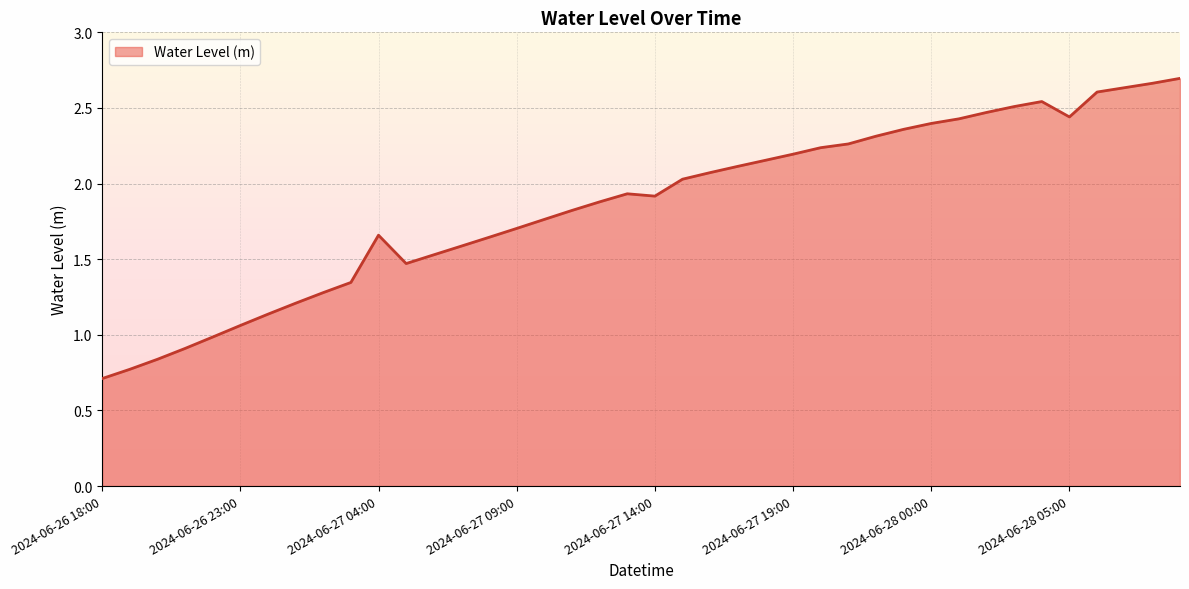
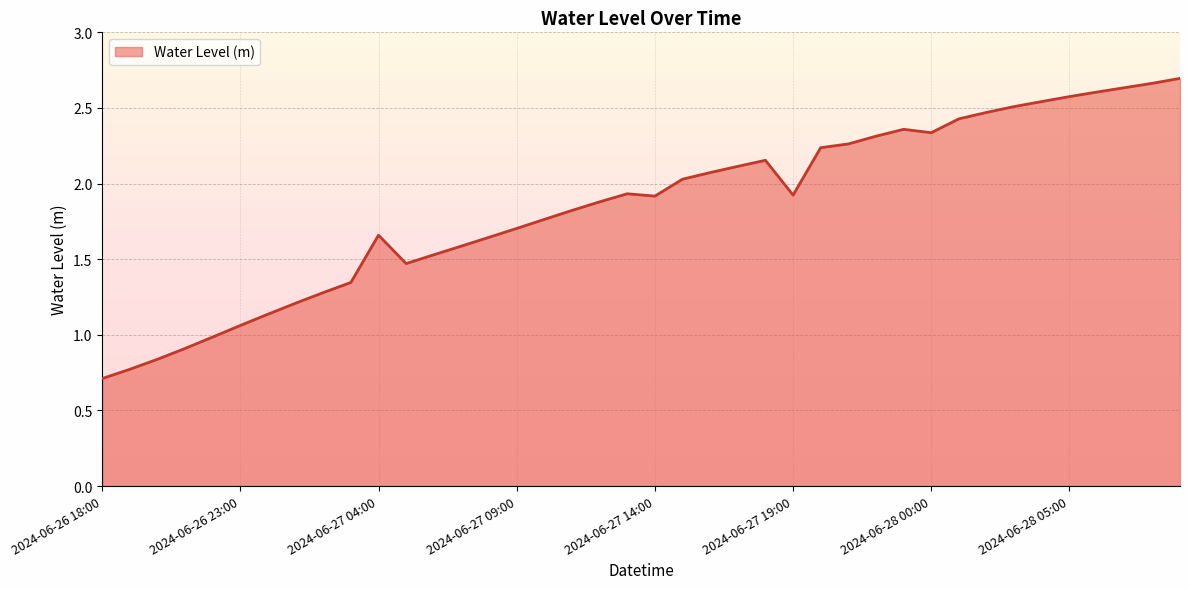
  {
    "2024-06-26 18:00": 0.71,
    "2024-06-26 23:00": 1.06,
    "2024-06-27 04:00": 1.66,
    "2024-06-27 09:00": 1.70,
    "2024-06-27 14:00": 1.92,
-   "2024-06-27 19:00": 2.19,
-   "2024-06-28 00:00": 2.40,
-   "2024-06-28 05:00": 2.44
+   "2024-06-27 19:00": 1.92,
+   "2024-06-28 00:00": 2.34,
+   "2024-06-28 05:00": 2.58
  }
